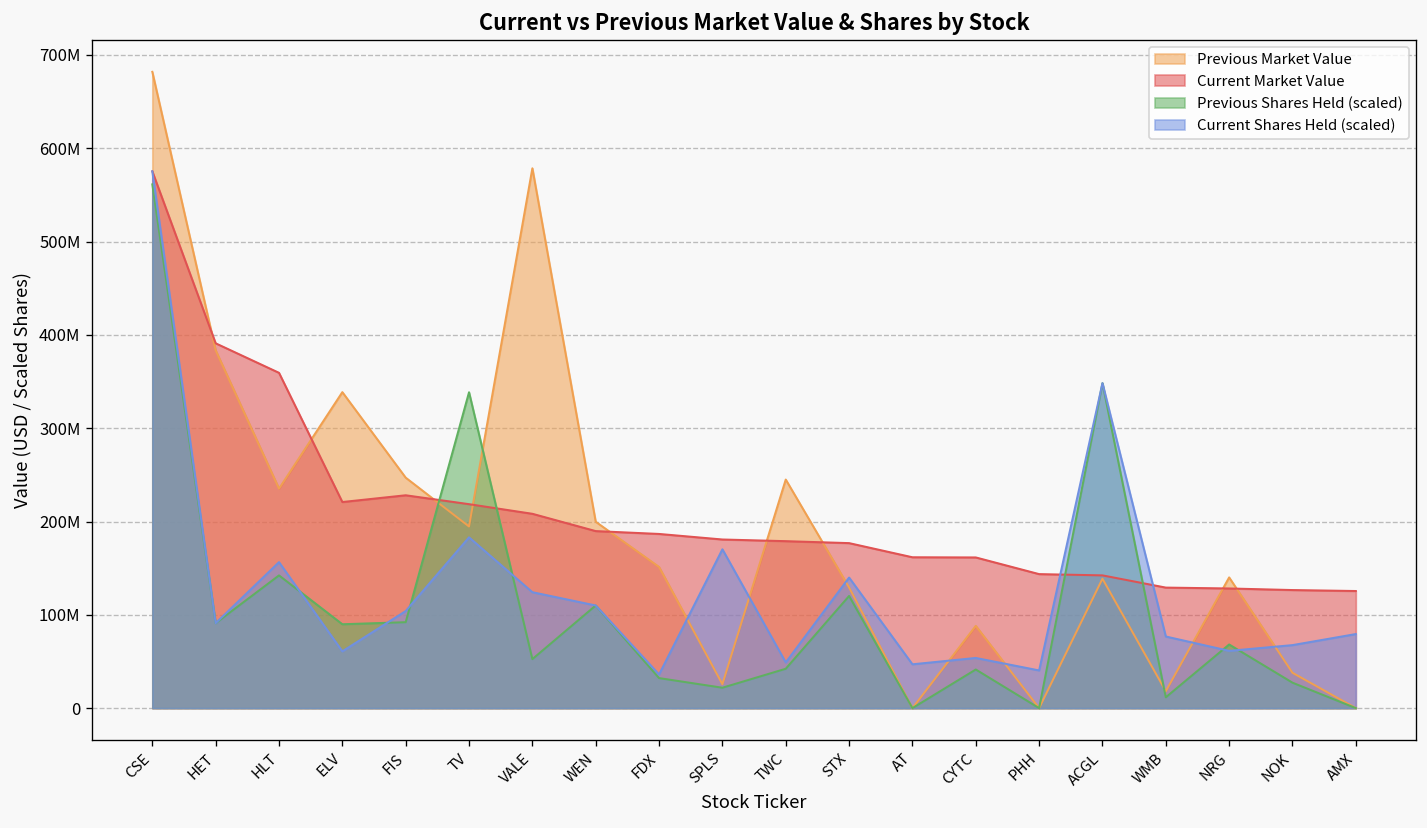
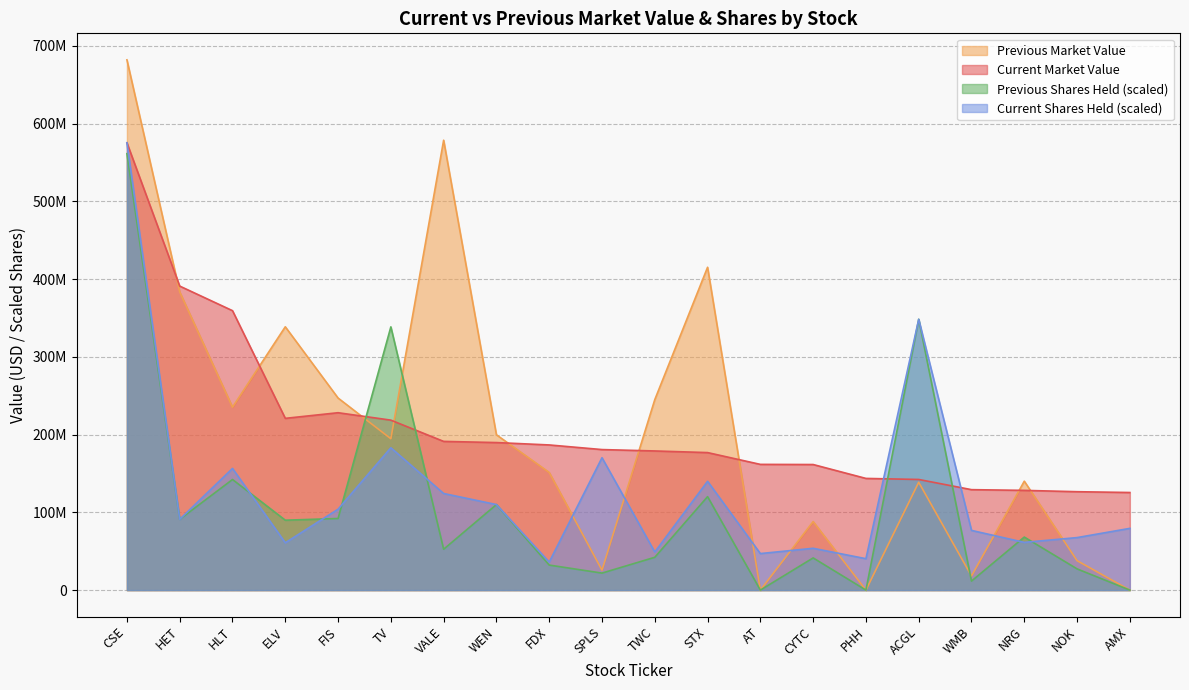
  {
    "Previous Market Value": {
      "CSE": 680000000,
      "HET": 380000000,
      "HLT": 240000000,
      "ELV": 340000000,
      "FIS": 250000000,
      "TV": 190000000,
      "VALE": 580000000,
      "WEN": 200000000,
      "FDX": 150000000,
      "SPLS": 30000000,
      "TWC": 240000000,
-     "STX": 130000000,
+     "STX": 420000000,
      "CYTC": 90000000,
      "ACGL": 140000000,
      "WMB": 20000000,
      "NRG": 140000000,
      "NOK": 40000000
    },
    "Current Market Value": {
      "HET": 390000000,
      "HLT": 360000000,
      "ELV": 220000000,
      "FIS": 230000000,
      "TV": 220000000,
-     "VALE": 210000000,
+     "VALE": 190000000,
      "WEN": 190000000,
      "FDX": 190000000,
      "SPLS": 180000000,
      "TWC": 180000000,
      "STX": 180000000,
      "AT": 160000000,
      "CYTC": 160000000,
      "PHH": 140000000,
      "ACGL": 140000000,
      "WMB": 130000000,
      "NRG": 130000000,
      "NOK": 130000000,
      "AMX": 130000000
    },
    "Previous Shares Held (scaled)": {
      "CSE": 560000000,
      "HLT": 140000000,
      "ELV": 90000000,
      "FIS": 90000000,
      "TV": 340000000,
      "VALE": 50000000,
      "FDX": 30000000,
      "SPLS": 20000000,
      "TWC": 40000000,
      "STX": 120000000,
      "CYTC": 40000000,
      "WMB": 10000000,
      "NRG": 70000000,
      "NOK": 30000000
    },
    "Current Shares Held (scaled)": {
      "HLT": 160000000,
      "ELV": 60000000,
      "FIS": 100000000,
      "TV": 180000000,
      "VALE": 120000000,
      "FDX": 40000000,
      "SPLS": 170000000,
      "TWC": 50000000,
      "STX": 140000000,
      "AT": 50000000,
      "CYTC": 50000000,
      "PHH": 40000000,
      "WMB": 80000000,
      "NRG": 60000000,
      "NOK": 70000000,
      "AMX": 80000000
    }
  }
